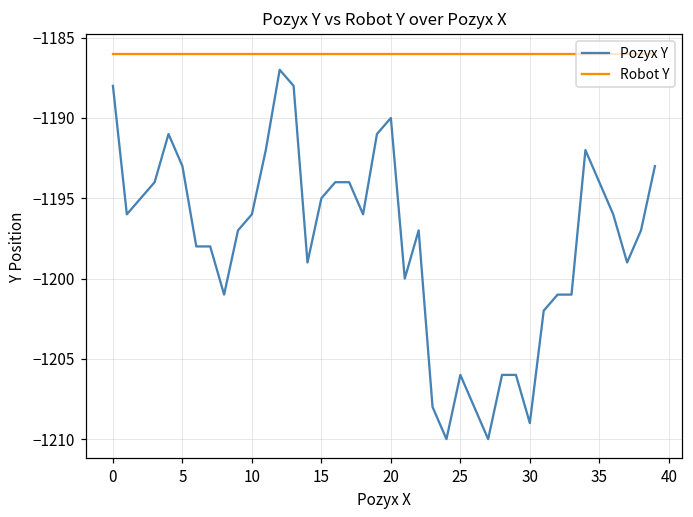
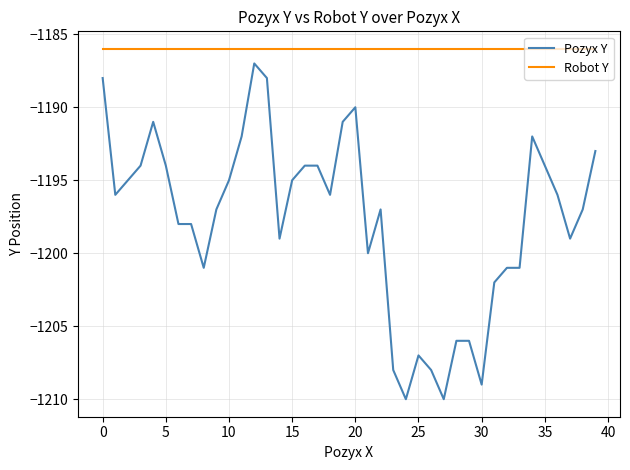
  {
    "Pozyx Y": {
      "0": -1188,
-     "5": -1193,
-     "10": -1196,
+     "5": -1194,
+     "10": -1195,
      "15": -1195,
      "20": -1190,
-     "25": -1206,
+     "25": -1207,
      "30": -1209,
      "35": -1194
    },
    "Robot Y": {
      "0": -1186,
      "5": -1186,
      "10": -1186,
      "15": -1186,
      "20": -1186,
      "25": -1186,
      "30": -1186
    }
  }
